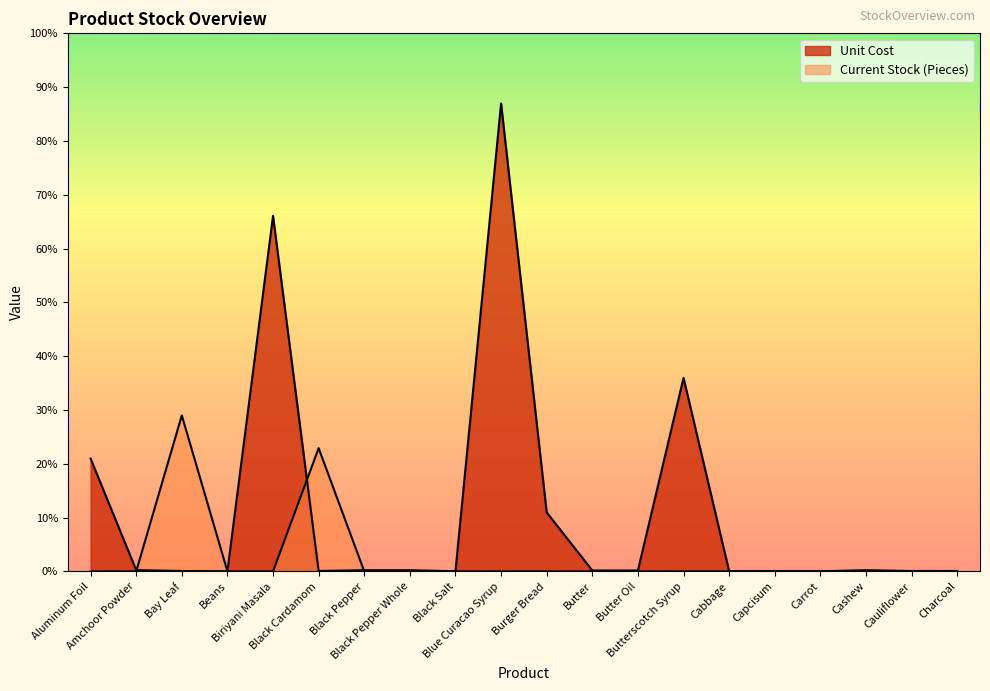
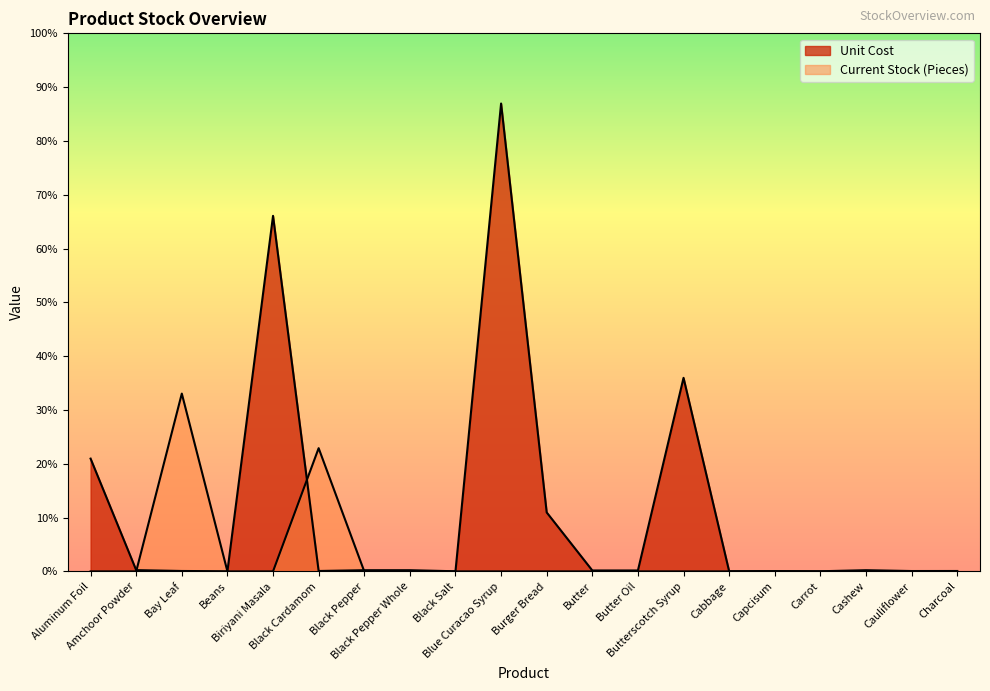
  {
    "Unit Cost": {
      "Aluminum Foil": "21%",
      "Bay Leaf": "0%",
      "Biriyani Masala": "66%",
      "Black Cardamom": "0%",
      "Blue Curacao Syrup": "87%",
      "Burger Bread": "11%",
      "Butterscotch Syrup": "36%"
    },
    "Current Stock (Pieces)": {
      "Aluminum Foil": "0%",
-     "Bay Leaf": "29%",
+     "Bay Leaf": "33%",
      "Biriyani Masala": "0%",
      "Black Cardamom": "23%",
      "Blue Curacao Syrup": "0%",
      "Burger Bread": "0%",
      "Butterscotch Syrup": "0%"
    }
  }
